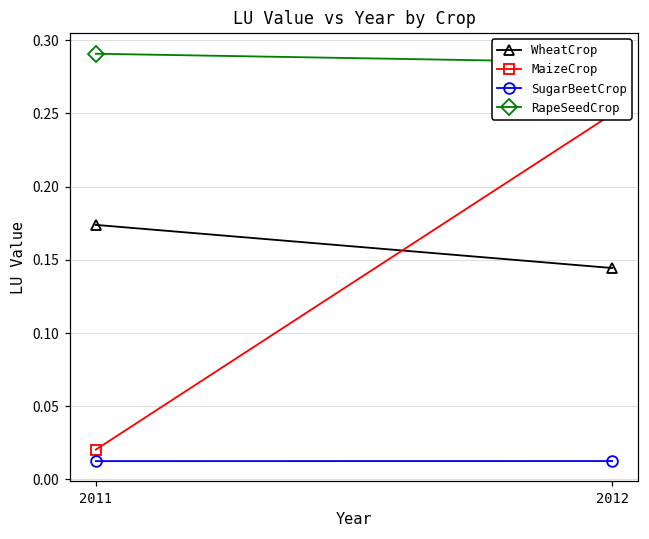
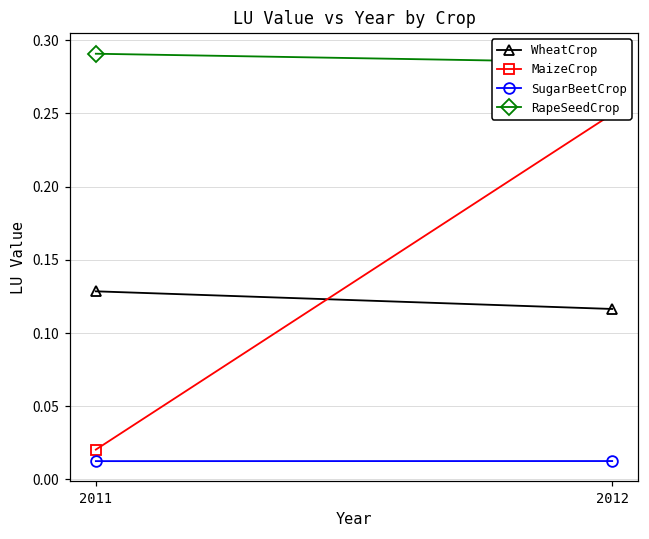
  {
    "WheatCrop": {
-     "2011": 0.174,
-     "2012": 0.144
+     "2011": 0.129,
+     "2012": 0.116
    },
    "MaizeCrop": {
      "2011": 0.020,
      "2012": 0.250
    },
    "SugarBeetCrop": {
      "2011": 0.013,
      "2012": 0.013
    },
    "RapeSeedCrop": {
      "2011": 0.291
    }
  }
